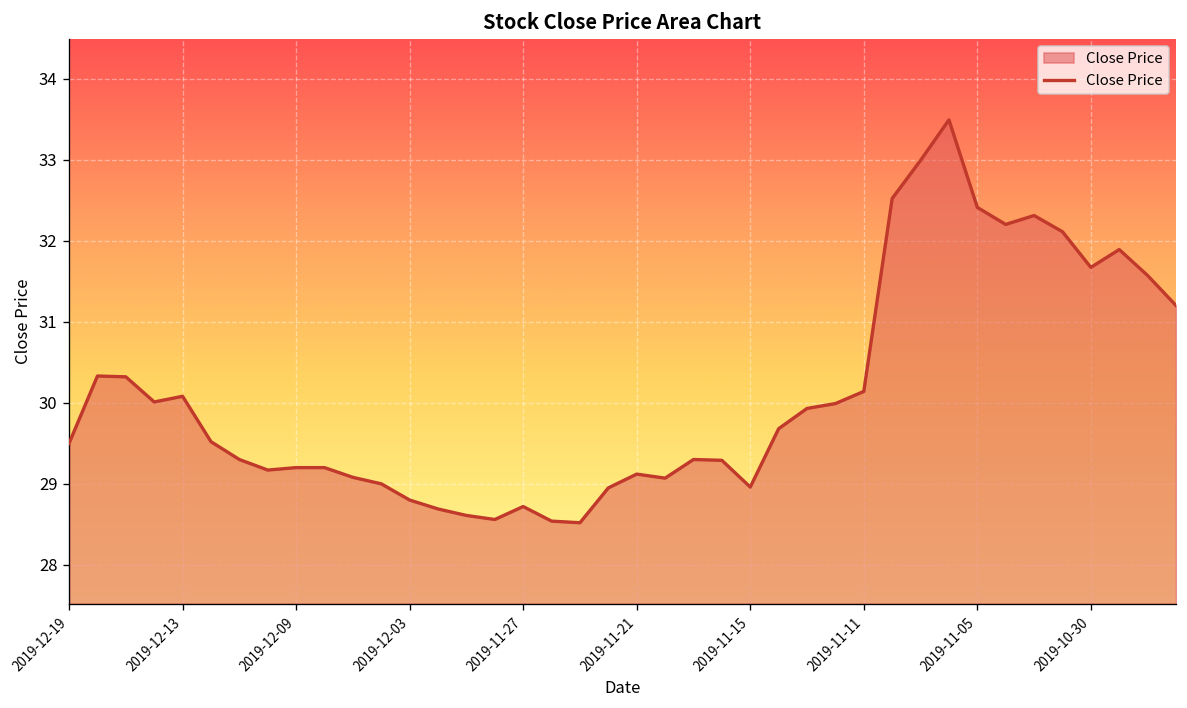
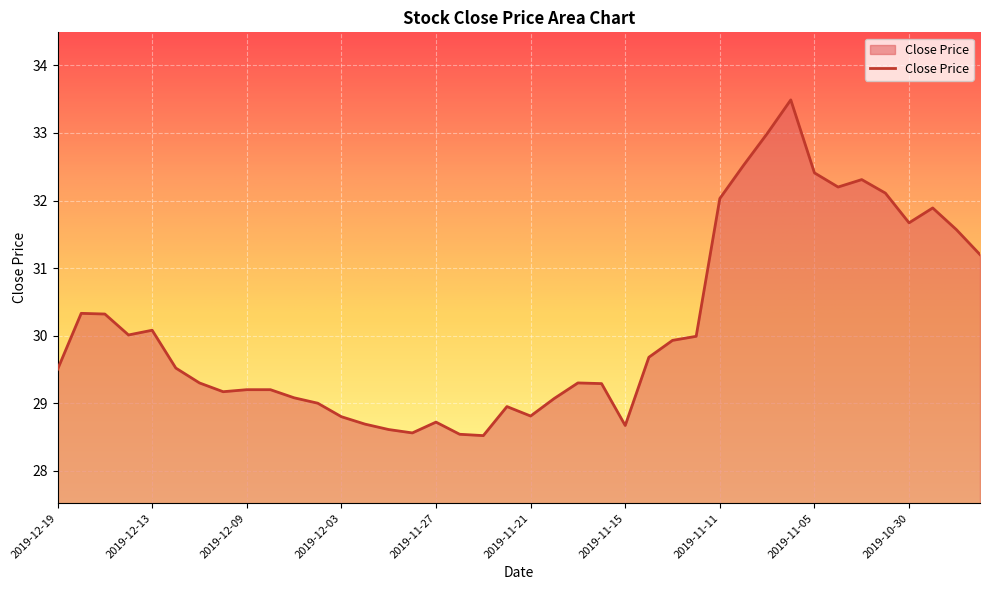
  {
    "2019-12-19": 29.5,
    "2019-12-13": 30.1,
    "2019-12-09": 29.2,
    "2019-12-03": 28.8,
    "2019-11-27": 28.7,
-   "2019-11-21": 29.1,
-   "2019-11-15": 29.0,
-   "2019-11-11": 30.1,
+   "2019-11-21": 28.8,
+   "2019-11-15": 28.7,
+   "2019-11-11": 32.0,
    "2019-11-05": 32.4,
    "2019-10-30": 31.7
  }
